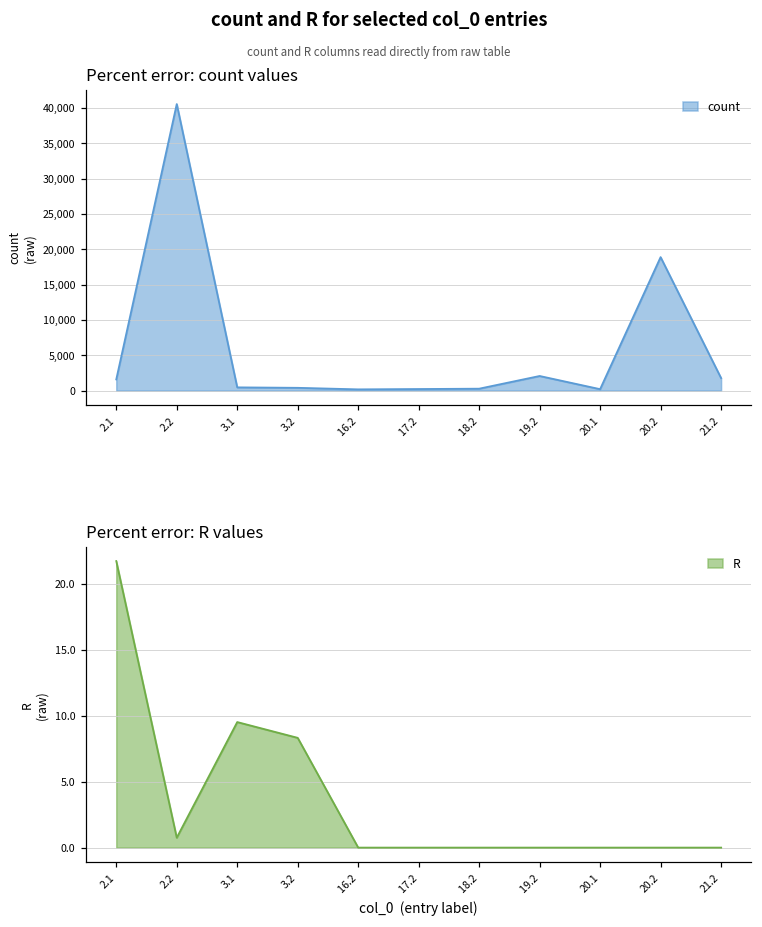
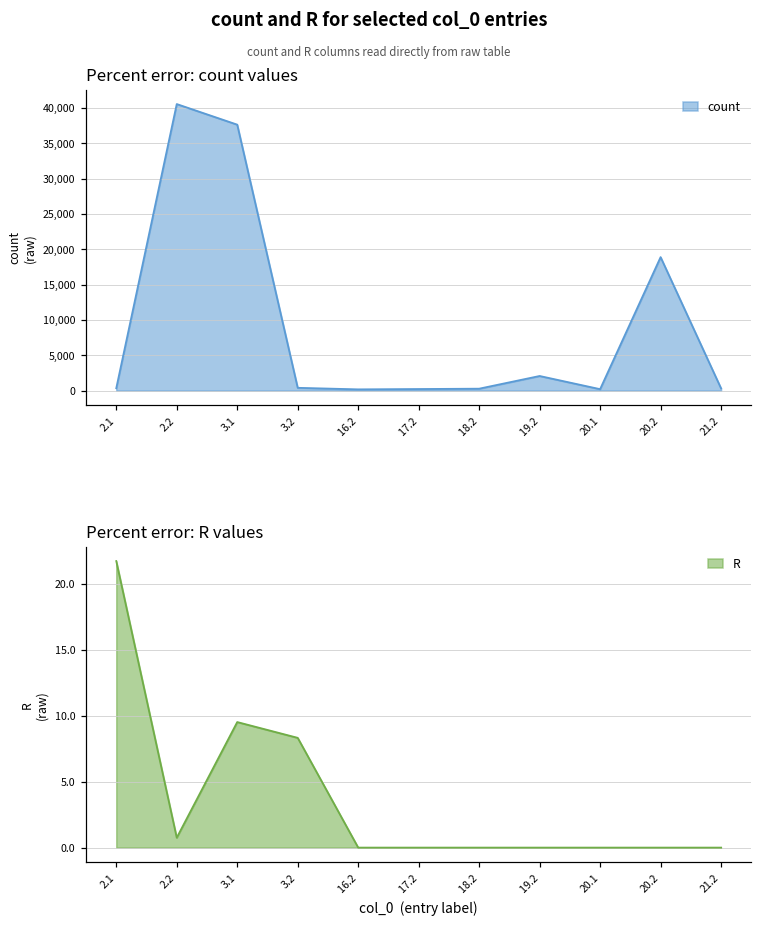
  {
    "Percent error: count values": {
-     "2.1": "2,000",
+     "2.1": "0",
      "2.2": "41,000",
-     "3.1": "0",
+     "3.1": "38,000",
      "3.2": "0",
      "16.2": "0",
      "17.2": "0",
      "18.2": "0",
      "19.2": "2,000",
      "20.1": "0",
      "20.2": "19,000",
-     "21.2": "2,000"
+     "21.2": "0"
    },
    "Percent error: R values": {
      "2.1": "21.7",
      "2.2": "0.8",
      "3.1": "9.5",
      "3.2": "8.3",
      "16.2": "0.0",
      "17.2": "0.0",
      "18.2": "0.0",
      "19.2": "0.0",
      "20.1": "0.0",
      "20.2": "0.0",
      "21.2": "0.0"
    }
  }
